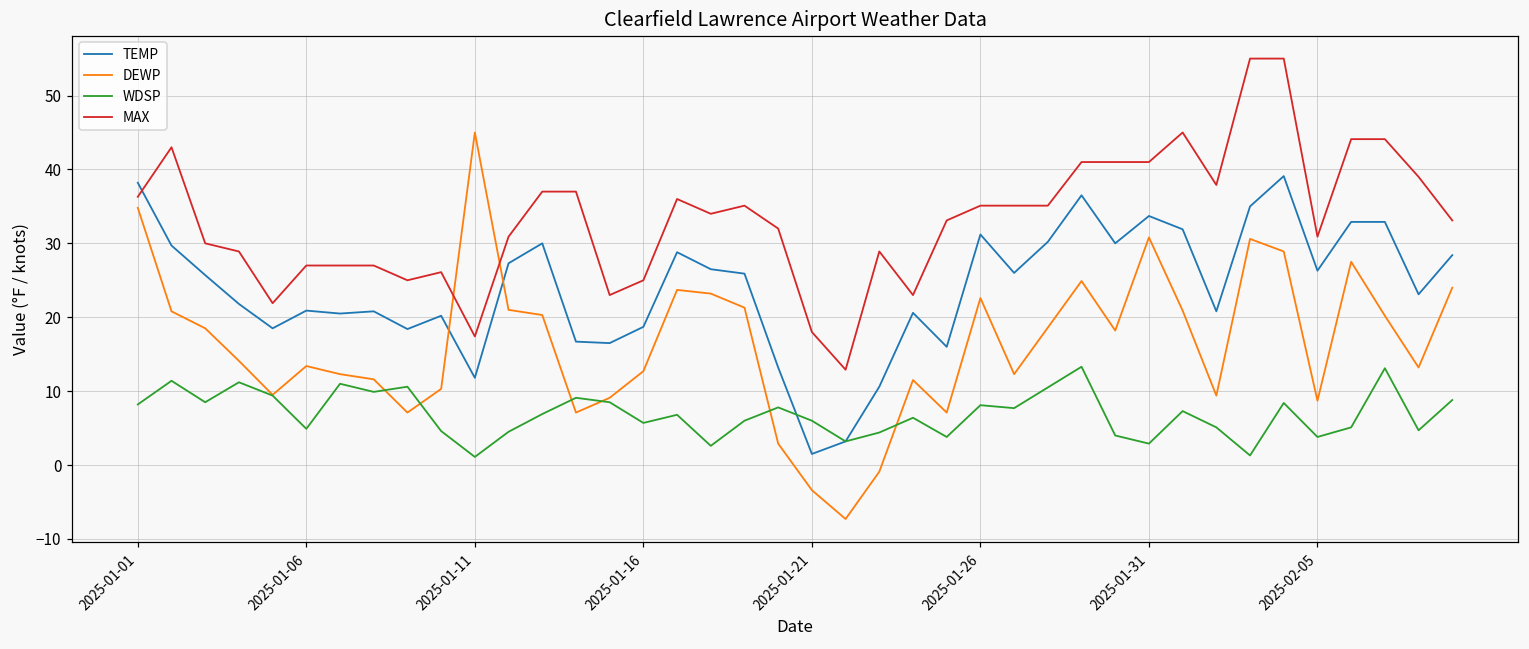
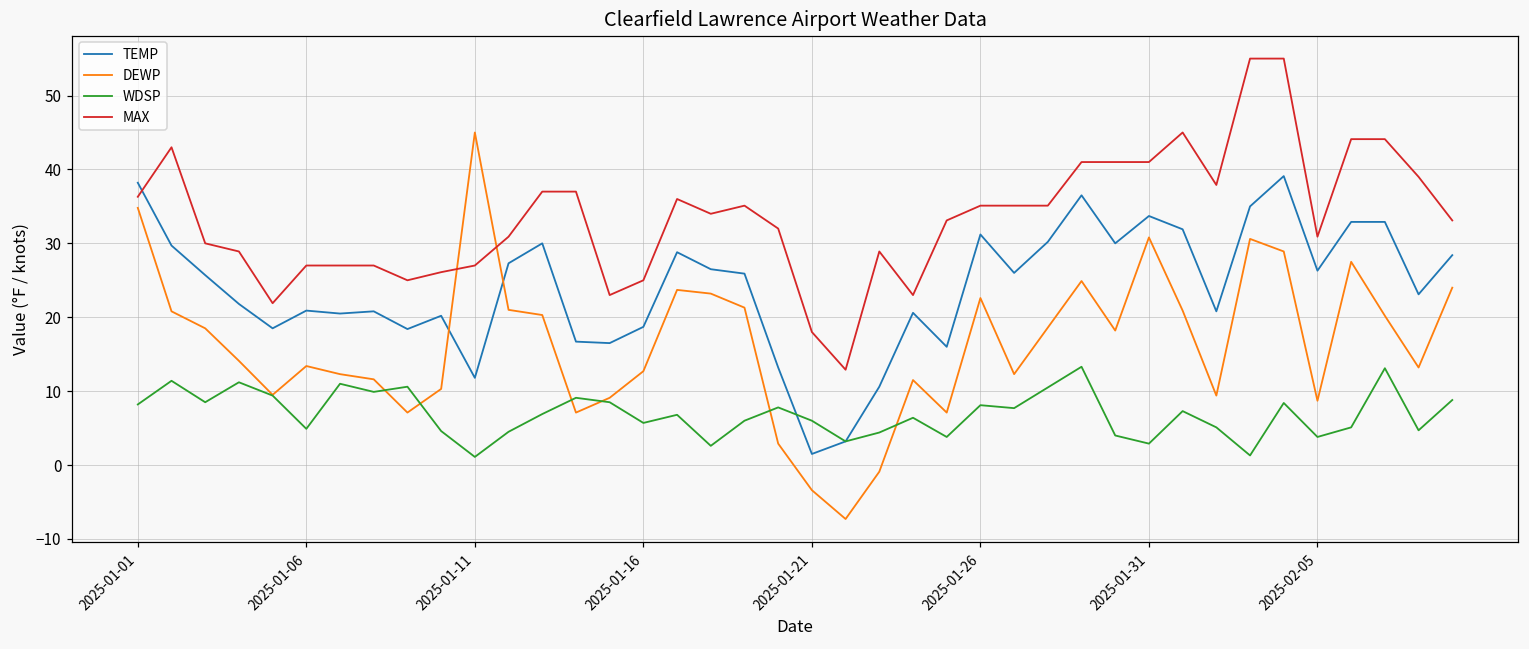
  {
    "TEMP": {
      "2025-01-01": 38,
      "2025-01-06": 21,
      "2025-01-11": 12,
      "2025-01-16": 19,
      "2025-01-21": 2,
      "2025-01-26": 31,
      "2025-01-31": 34,
      "2025-02-05": 26
    },
    "DEWP": {
      "2025-01-01": 35,
      "2025-01-06": 13,
      "2025-01-11": 45,
      "2025-01-16": 13,
      "2025-01-21": -3,
      "2025-01-26": 23,
      "2025-01-31": 31,
      "2025-02-05": 9
    },
    "WDSP": {
      "2025-01-01": 8,
      "2025-01-06": 5,
      "2025-01-11": 1,
      "2025-01-16": 6,
      "2025-01-21": 6,
      "2025-01-26": 8,
      "2025-01-31": 3,
      "2025-02-05": 4
    },
    "MAX": {
      "2025-01-01": 36,
      "2025-01-06": 27,
-     "2025-01-11": 17,
+     "2025-01-11": 27,
      "2025-01-16": 25,
      "2025-01-21": 18,
      "2025-01-26": 35,
      "2025-01-31": 41,
      "2025-02-05": 31
    }
  }
